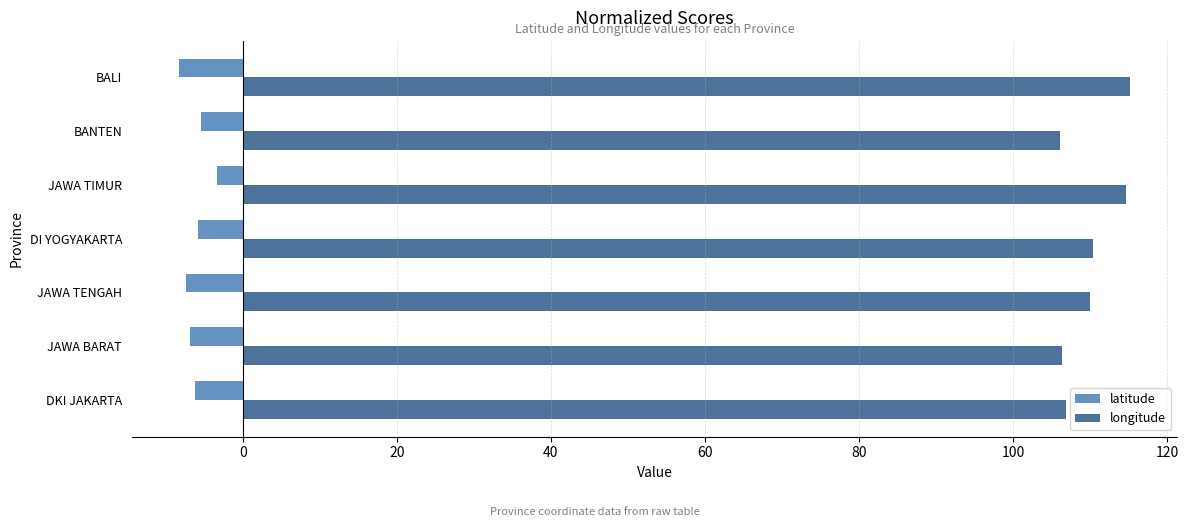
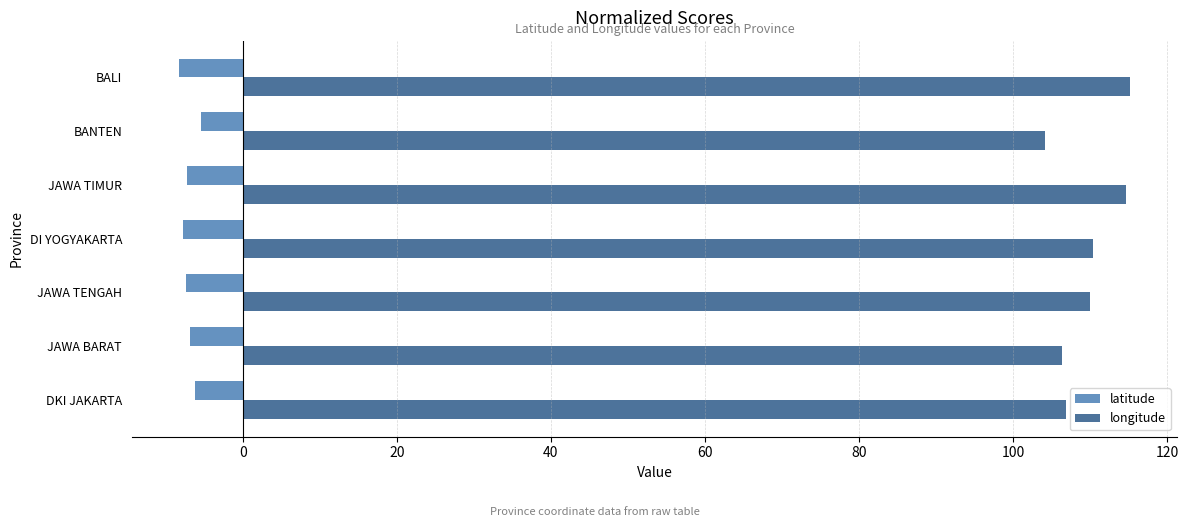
  {
    "latitude": {
      "BALI": -8,
      "BANTEN": -5,
-     "JAWA TIMUR": -3,
-     "DI YOGYAKARTA": -6,
+     "JAWA TIMUR": -7,
+     "DI YOGYAKARTA": -8,
      "JAWA TENGAH": -7,
      "JAWA BARAT": -7,
      "DKI JAKARTA": -6
    },
    "longitude": {
      "BALI": 115,
-     "BANTEN": 106,
+     "BANTEN": 104,
      "JAWA TIMUR": 115,
      "DI YOGYAKARTA": 110,
      "JAWA TENGAH": 110,
      "JAWA BARAT": 106,
      "DKI JAKARTA": 107
    }
  }
